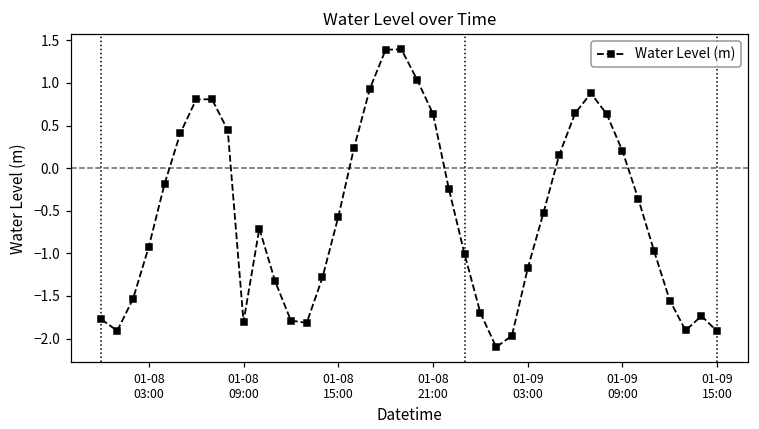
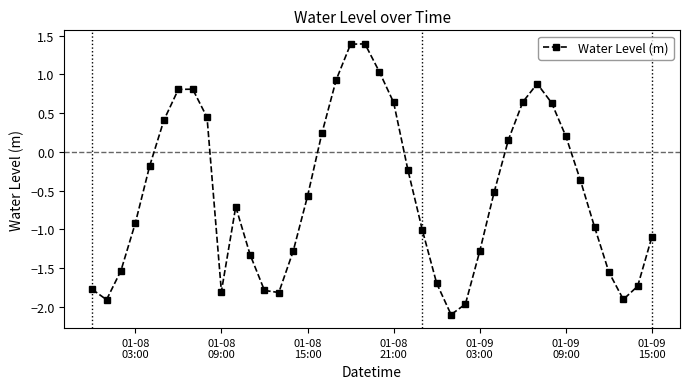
  {
    "01-08 03:00": -0.9,
    "01-08 09:00": -1.8,
    "01-08 15:00": -0.6,
    "01-08 21:00": 0.6,
-   "01-09 03:00": -1.2,
+   "01-09 03:00": -1.3,
    "01-09 09:00": 0.2,
-   "01-09 15:00": -1.9
+   "01-09 15:00": -1.1
  }
